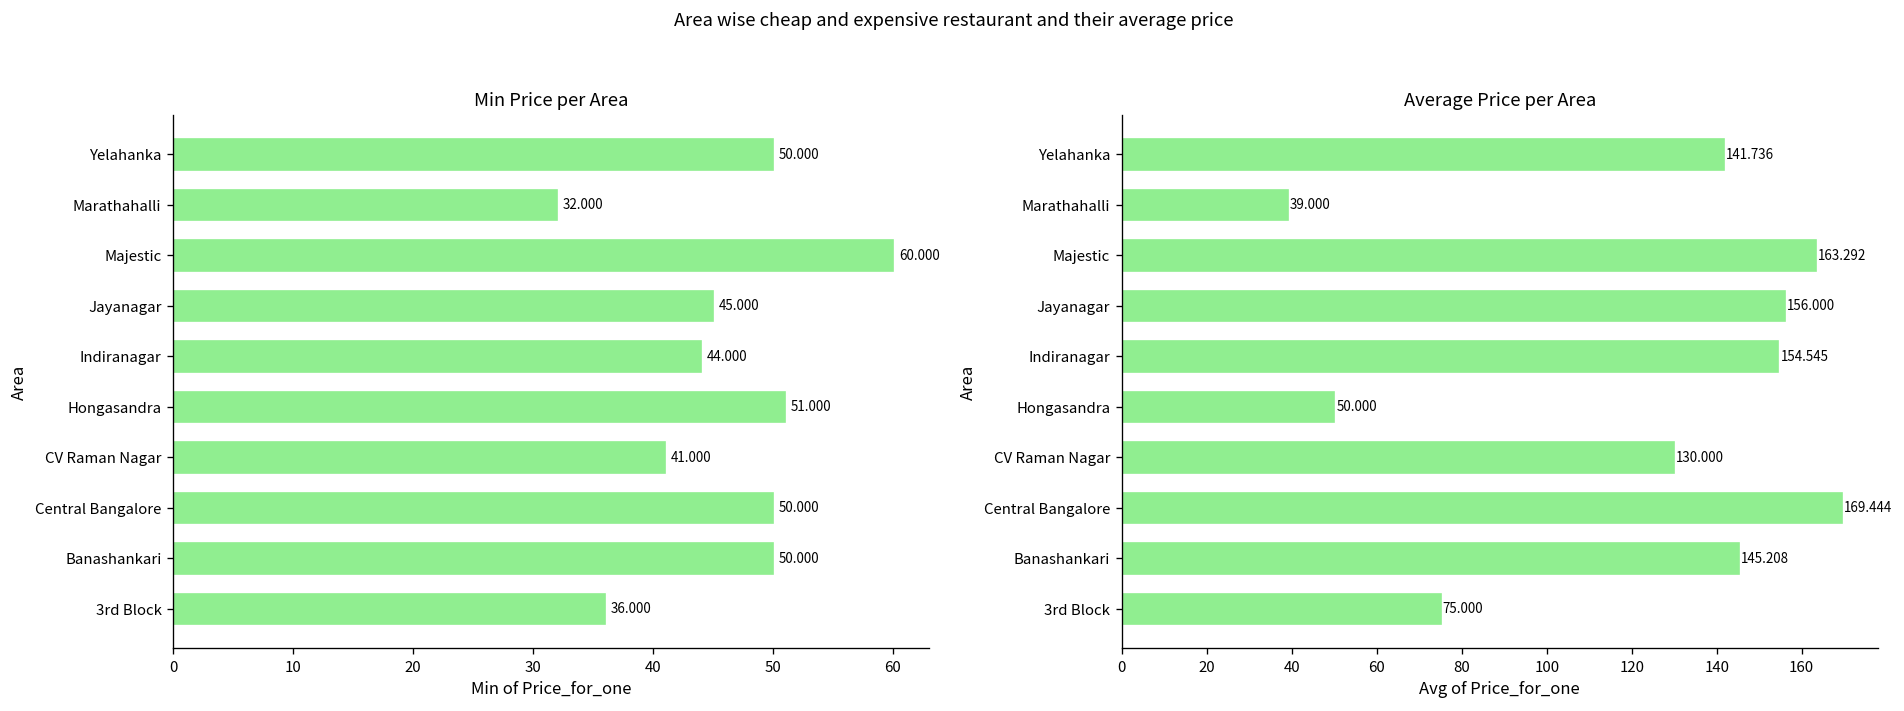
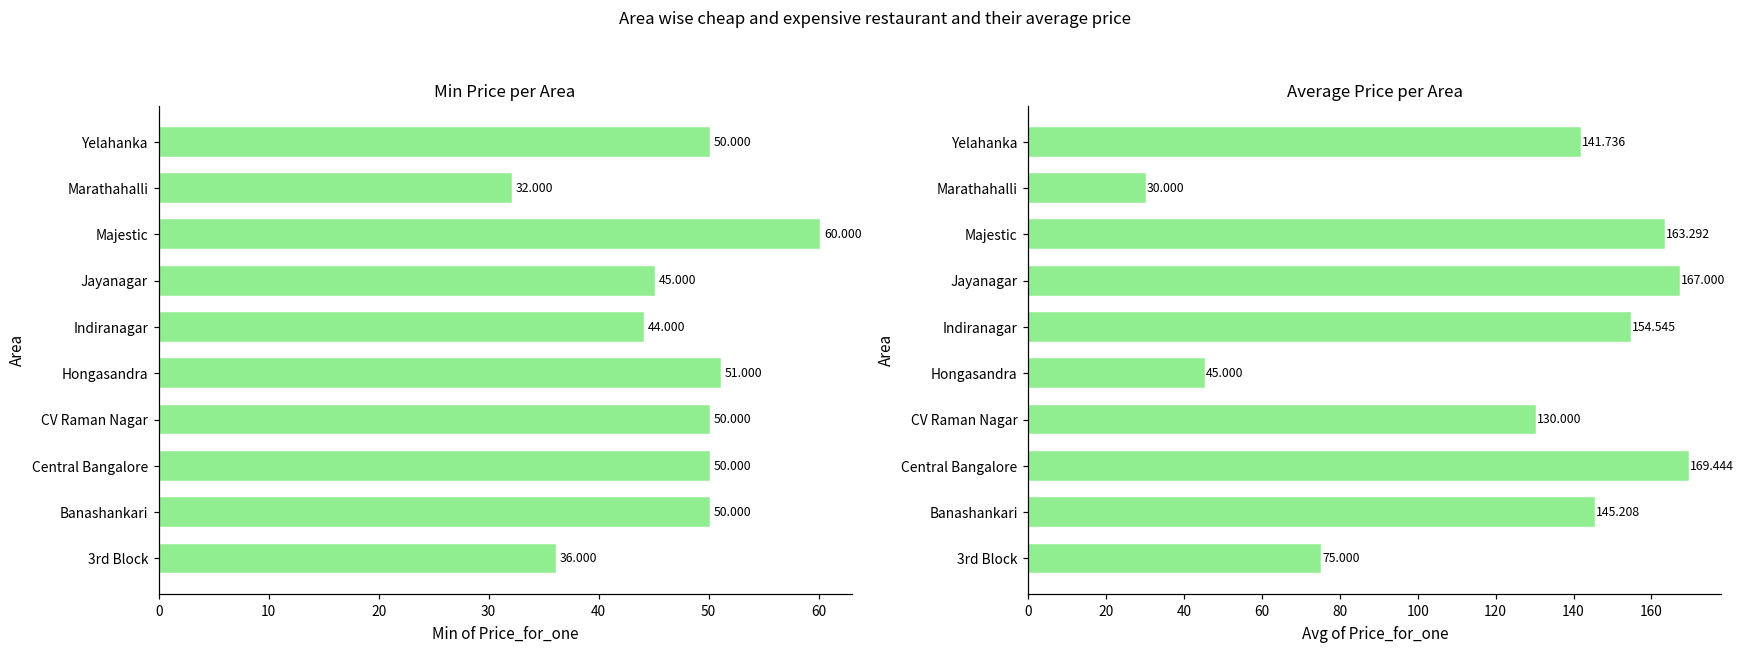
  {
    "Min Price per Area": {
      "Yelahanka": 50.000,
      "Marathahalli": 32.000,
      "Majestic": 60.000,
      "Jayanagar": 45.000,
      "Indiranagar": 44.000,
      "Hongasandra": 51.000,
-     "CV Raman Nagar": 41.000,
+     "CV Raman Nagar": 50.000,
      "Central Bangalore": 50.000,
      "Banashankari": 50.000,
      "3rd Block": 36.000
    },
    "Average Price per Area": {
      "Yelahanka": 141.736,
-     "Marathahalli": 39.000,
+     "Marathahalli": 30.000,
      "Majestic": 163.292,
-     "Jayanagar": 156.000,
+     "Jayanagar": 167.000,
      "Indiranagar": 154.545,
-     "Hongasandra": 50.000,
+     "Hongasandra": 45.000,
      "CV Raman Nagar": 130.000,
      "Central Bangalore": 169.444,
      "Banashankari": 145.208,
      "3rd Block": 75.000
    }
  }
